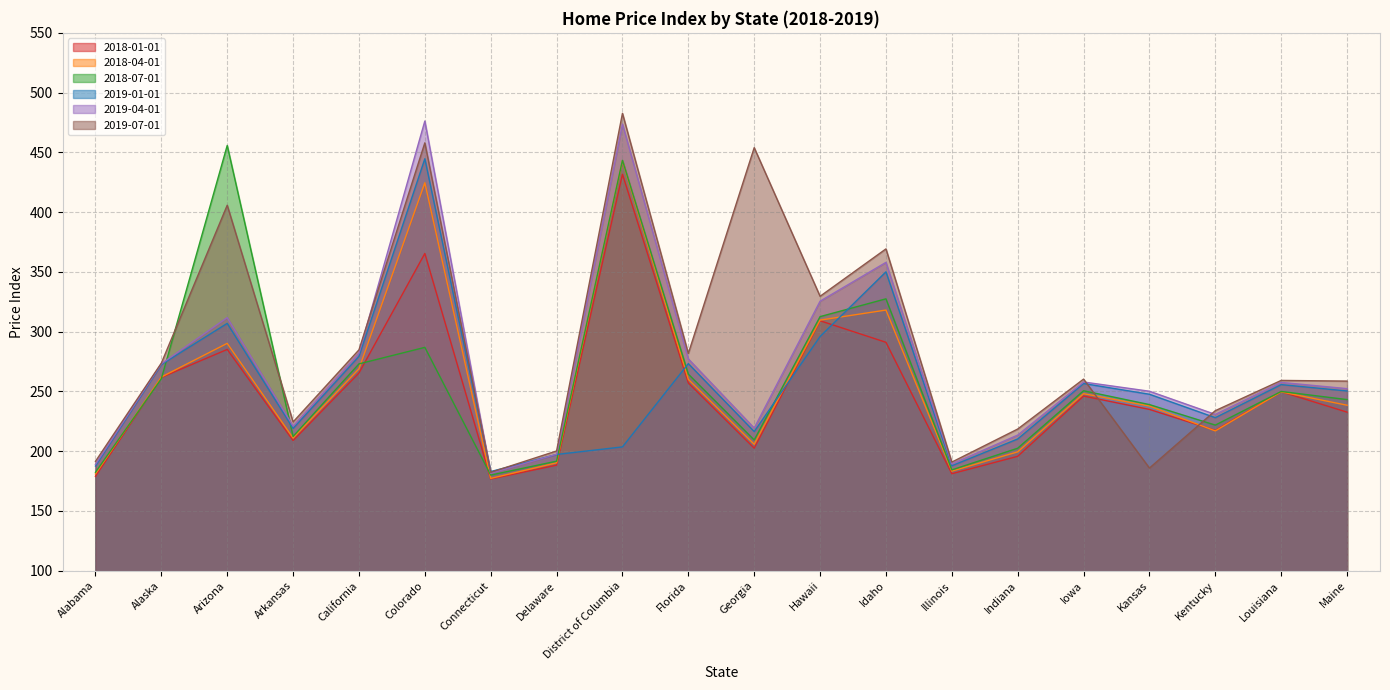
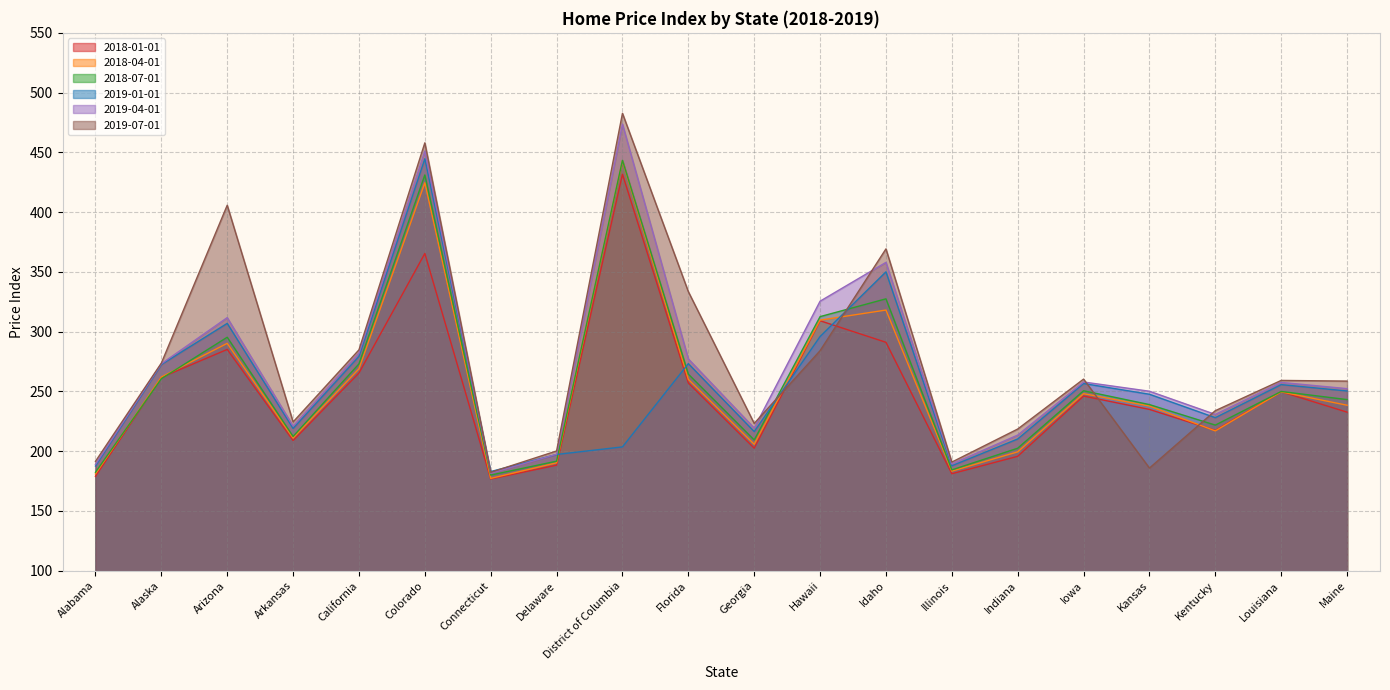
  {
    "2018-01-01": {
      "Arizona": 285,
      "California": 265,
      "Colorado": 365,
      "District of Columbia": 432,
      "Florida": 257,
      "Georgia": 203,
      "Idaho": 291,
      "Illinois": 181,
      "Indiana": 196,
      "Kansas": 235,
      "Maine": 233
    },
    "2018-04-01": {
      "Arizona": 290,
      "California": 269,
      "Colorado": 425,
      "Florida": 260,
      "Georgia": 206,
      "Idaho": 318,
      "Indiana": 199,
      "Maine": 238
    },
    "2018-07-01": {
-     "Arizona": 456,
+     "Arizona": 295,
      "California": 273,
-     "Colorado": 287,
+     "Colorado": 431,
      "Florida": 264,
      "Georgia": 209,
      "Hawaii": 313,
      "Idaho": 327,
      "Indiana": 202,
      "Iowa": 251,
      "Kentucky": 222,
      "Maine": 243
    },
    "2019-01-01": {
      "Arizona": 307,
      "California": 279,
      "Colorado": 445,
      "District of Columbia": 204,
      "Florida": 273,
      "Georgia": 216,
      "Hawaii": 296,
      "Idaho": 350,
      "Indiana": 210,
      "Kansas": 248,
      "Kentucky": 228
    },
    "2019-04-01": {
      "Arizona": 312,
      "California": 282,
-     "Colorado": 476,
+     "Colorado": 451,
      "District of Columbia": 474,
      "Florida": 277,
      "Georgia": 219,
      "Hawaii": 326,
      "Idaho": 358,
      "Indiana": 214,
      "Kansas": 250,
      "Kentucky": 231
    },
    "2019-07-01": {
      "Alabama": 192,
      "Arizona": 406,
      "Arkansas": 224,
      "California": 285,
      "Colorado": 458,
      "Delaware": 200,
      "District of Columbia": 483,
-     "Florida": 282,
-     "Georgia": 454,
-     "Hawaii": 330,
+     "Florida": 333,
+     "Georgia": 223,
+     "Hawaii": 284,
      "Idaho": 369,
      "Indiana": 219,
      "Iowa": 260,
      "Kansas": 186,
      "Kentucky": 234,
      "Maine": 259
    }
  }
